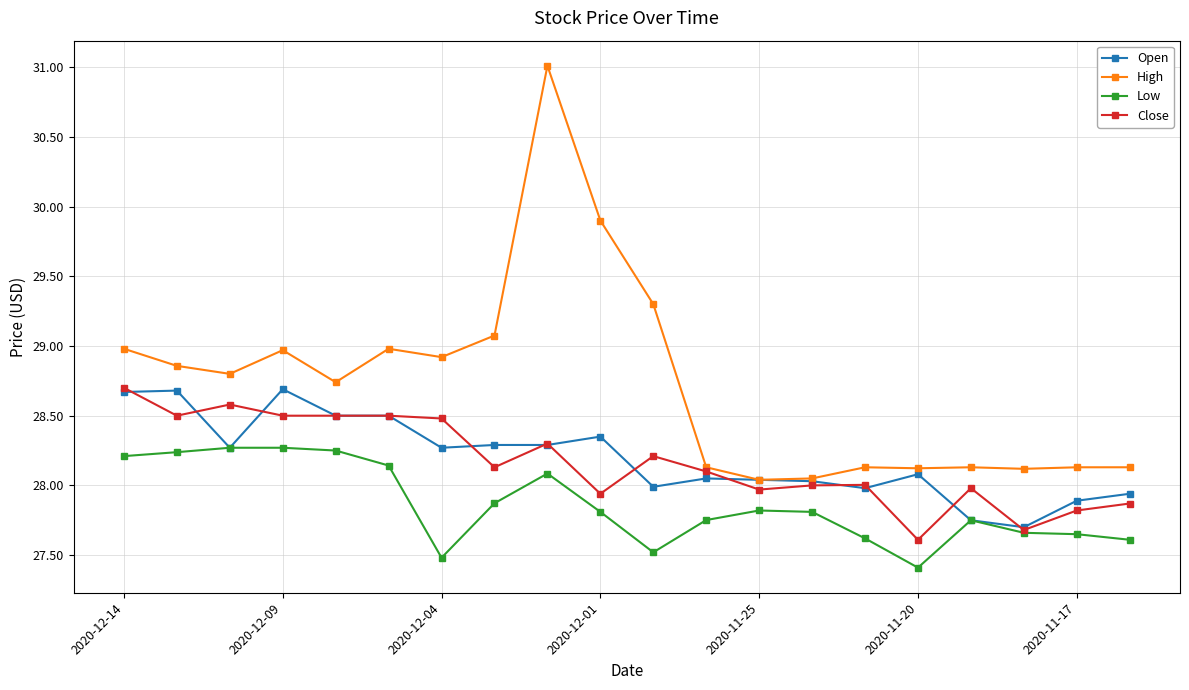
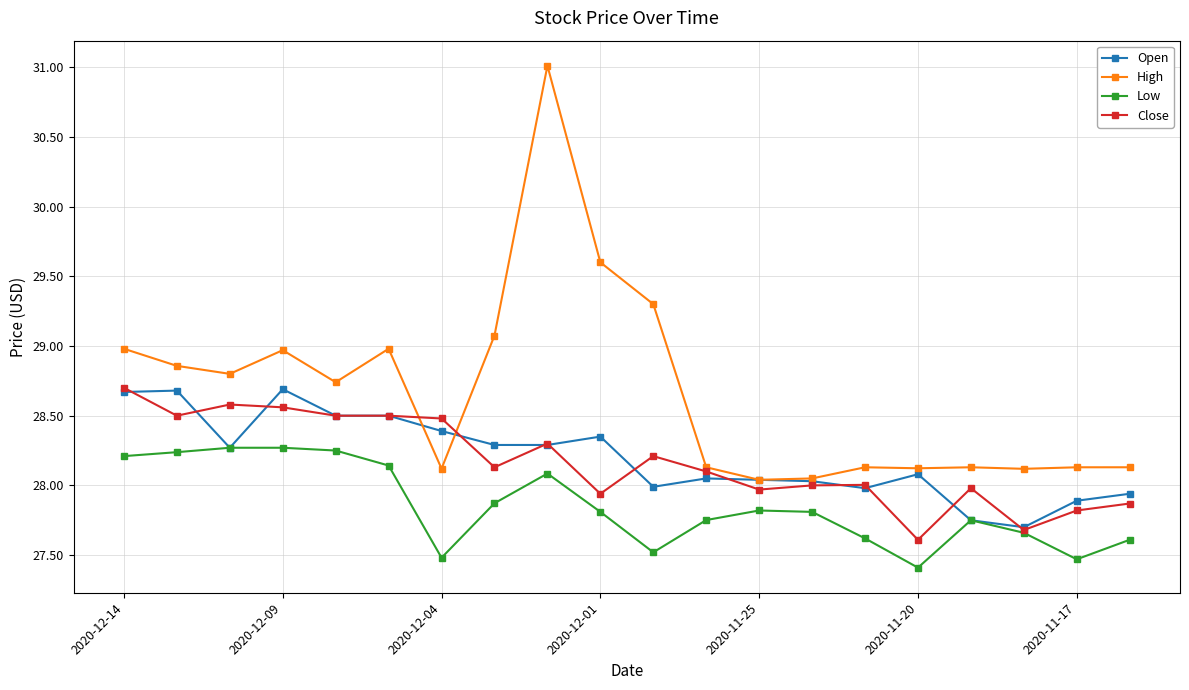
  {
    "Open": {
      "2020-12-14": 28.67,
      "2020-12-09": 28.69,
-     "2020-12-04": 28.27,
+     "2020-12-04": 28.39,
      "2020-12-01": 28.35,
      "2020-11-20": 28.08,
      "2020-11-17": 27.89
    },
    "High": {
      "2020-12-14": 28.98,
      "2020-12-09": 28.97,
-     "2020-12-04": 28.92,
-     "2020-12-01": 29.9,
+     "2020-12-04": 28.12,
+     "2020-12-01": 29.6,
      "2020-11-20": 28.12,
      "2020-11-17": 28.13
    },
    "Low": {
      "2020-12-14": 28.21,
      "2020-12-09": 28.27,
      "2020-12-04": 27.48,
      "2020-12-01": 27.81,
      "2020-11-25": 27.82,
      "2020-11-20": 27.41,
-     "2020-11-17": 27.65
+     "2020-11-17": 27.47
    },
    "Close": {
      "2020-12-14": 28.70,
-     "2020-12-09": 28.50,
+     "2020-12-09": 28.56,
      "2020-12-04": 28.48,
      "2020-12-01": 27.94,
      "2020-11-25": 27.97,
      "2020-11-20": 27.61,
      "2020-11-17": 27.82
    }
  }
